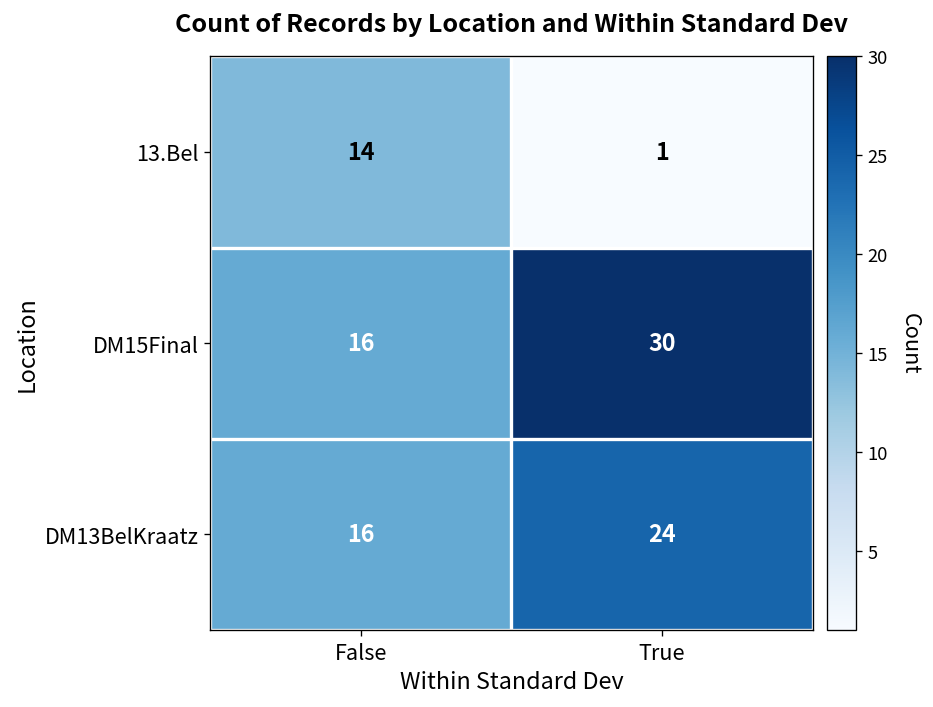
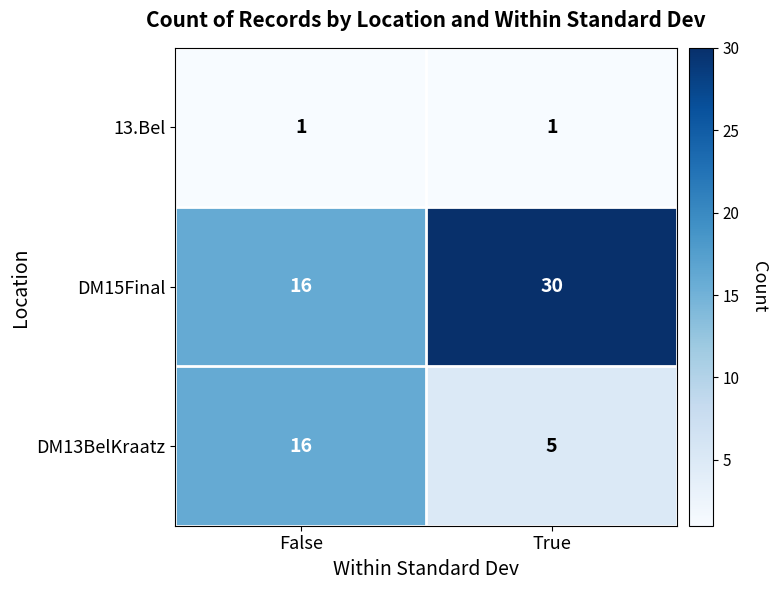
  {
    "13.Bel": {
-     "False": 14,
+     "False": 1,
      "True": 1
    },
    "DM15Final": {
      "False": 16,
      "True": 30
    },
    "DM13BelKraatz": {
      "False": 16,
-     "True": 24
+     "True": 5
    }
  }
